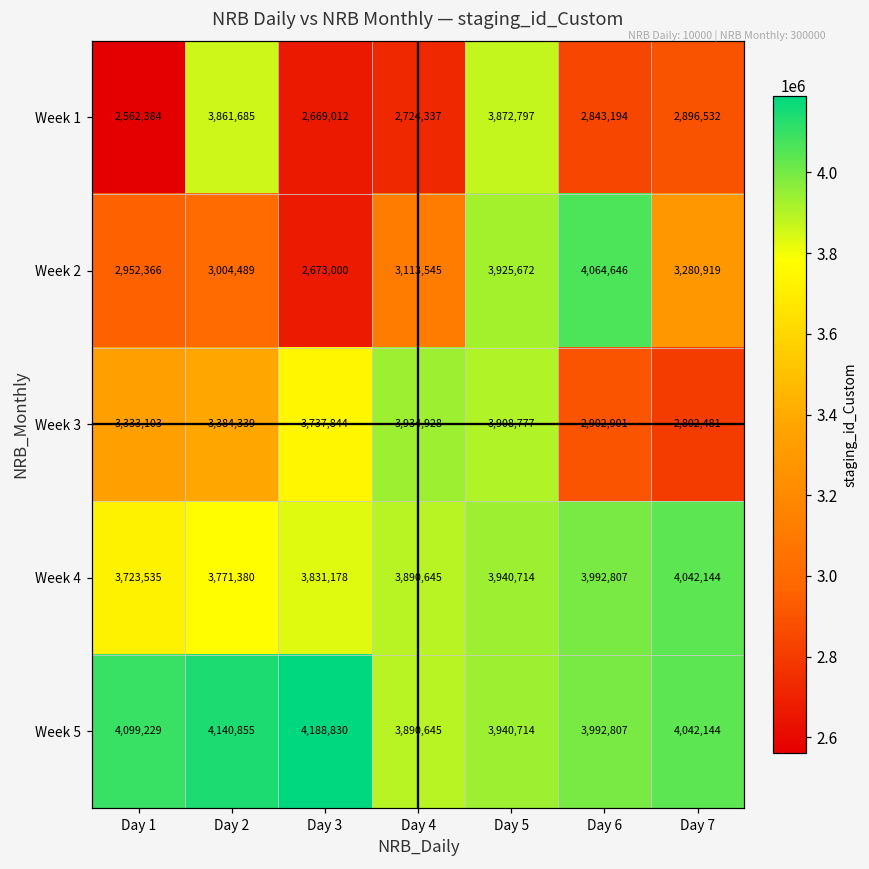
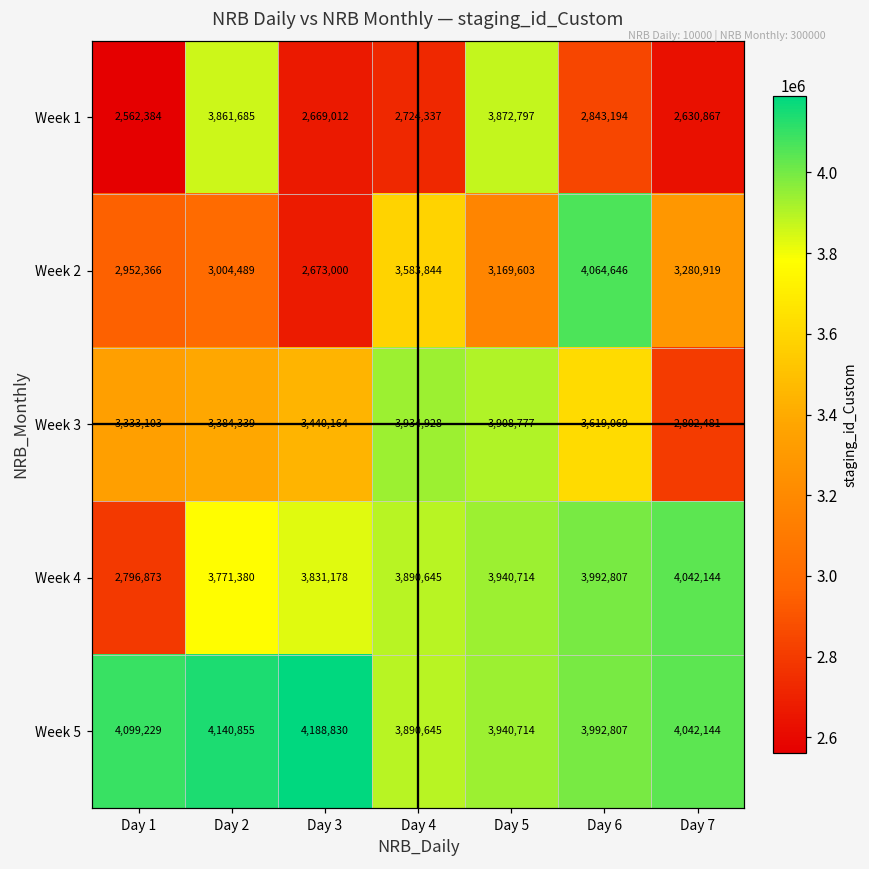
  {
    "Week 1": {
      "Day 1": "2,562,384",
      "Day 2": "3,861,685",
      "Day 3": "2,669,012",
      "Day 4": "2,724,337",
      "Day 5": "3,872,797",
      "Day 6": "2,843,194",
-     "Day 7": "2,896,532"
+     "Day 7": "2,630,867"
    },
    "Week 2": {
      "Day 1": "2,952,366",
      "Day 2": "3,004,489",
      "Day 3": "2,673,000",
-     "Day 4": "3,113,545",
-     "Day 5": "3,925,672",
+     "Day 4": "3,583,844",
+     "Day 5": "3,169,603",
      "Day 6": "4,064,646",
      "Day 7": "3,280,919"
    },
    "Week 3": {
      "Day 1": "3,333,103",
      "Day 2": "3,384,339",
-     "Day 3": "3,737,844",
+     "Day 3": "3,440,164",
      "Day 4": "3,934,928",
      "Day 5": "3,908,777",
-     "Day 6": "2,902,901",
+     "Day 6": "3,619,069",
      "Day 7": "2,802,481"
    },
    "Week 4": {
-     "Day 1": "3,723,535",
+     "Day 1": "2,796,873",
      "Day 2": "3,771,380",
      "Day 3": "3,831,178",
      "Day 4": "3,890,645",
      "Day 5": "3,940,714",
      "Day 6": "3,992,807",
      "Day 7": "4,042,144"
    },
    "Week 5": {
      "Day 1": "4,099,229",
      "Day 2": "4,140,855",
      "Day 3": "4,188,830",
      "Day 4": "3,890,645",
      "Day 5": "3,940,714",
      "Day 6": "3,992,807",
      "Day 7": "4,042,144"
    }
  }
